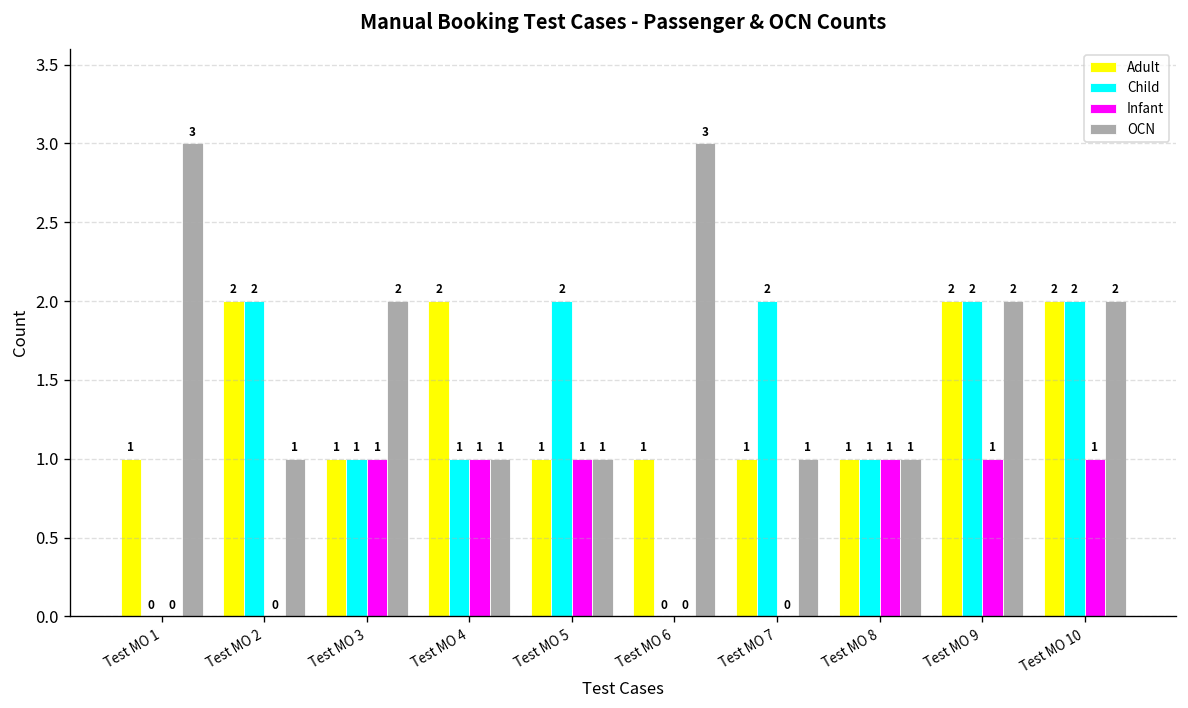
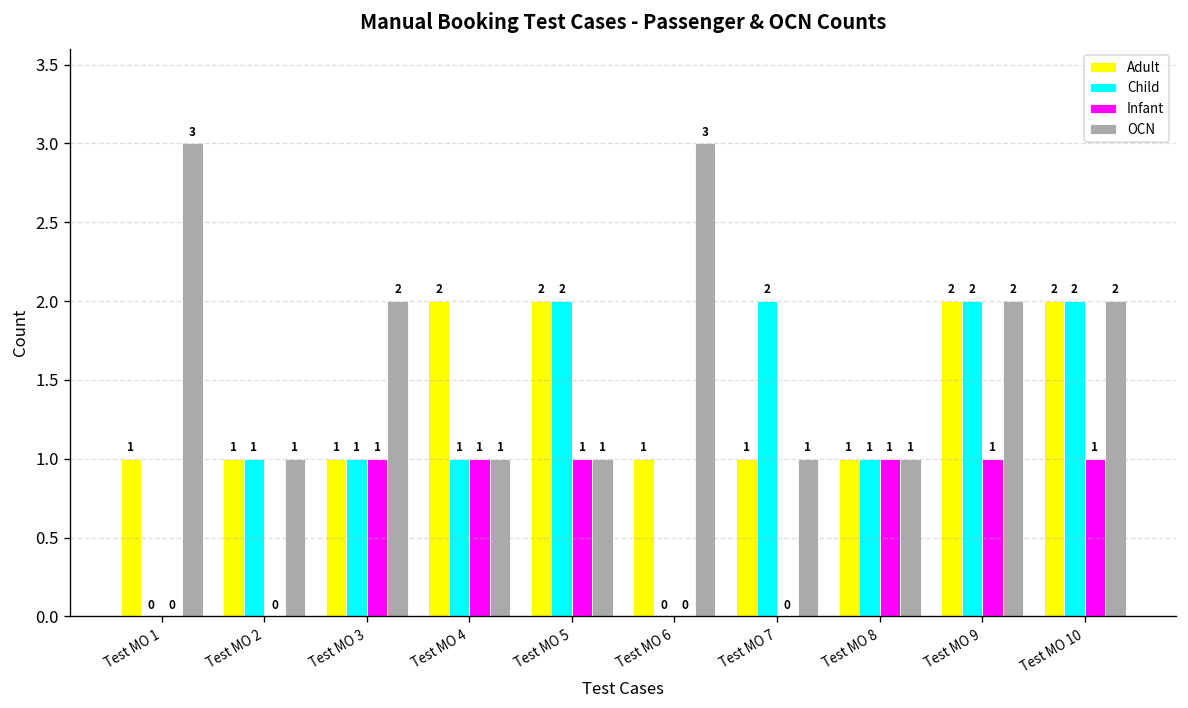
  {
    "Adult": {
      "Test MO 1": 1,
-     "Test MO 2": 2,
+     "Test MO 2": 1,
      "Test MO 3": 1,
      "Test MO 4": 2,
-     "Test MO 5": 1,
+     "Test MO 5": 2,
      "Test MO 6": 1,
      "Test MO 7": 1,
      "Test MO 8": 1,
      "Test MO 9": 2,
      "Test MO 10": 2
    },
    "Child": {
      "Test MO 1": 0,
-     "Test MO 2": 2,
+     "Test MO 2": 1,
      "Test MO 3": 1,
      "Test MO 4": 1,
      "Test MO 5": 2,
      "Test MO 6": 0,
      "Test MO 7": 2,
      "Test MO 8": 1,
      "Test MO 9": 2,
      "Test MO 10": 2
    },
    "Infant": {
      "Test MO 1": 0,
      "Test MO 2": 0,
      "Test MO 3": 1,
      "Test MO 4": 1,
      "Test MO 5": 1,
      "Test MO 6": 0,
      "Test MO 7": 0,
      "Test MO 8": 1,
      "Test MO 9": 1,
      "Test MO 10": 1
    },
    "OCN": {
      "Test MO 1": 3,
      "Test MO 2": 1,
      "Test MO 3": 2,
      "Test MO 4": 1,
      "Test MO 5": 1,
      "Test MO 6": 3,
      "Test MO 7": 1,
      "Test MO 8": 1,
      "Test MO 9": 2,
      "Test MO 10": 2
    }
  }
